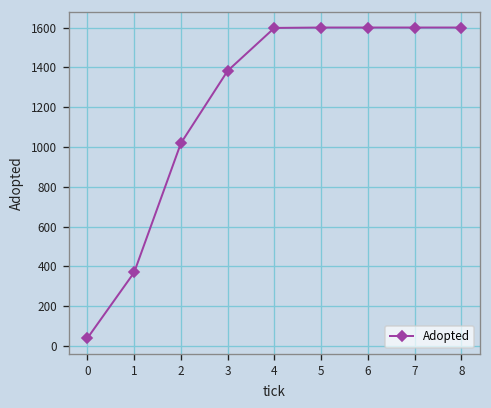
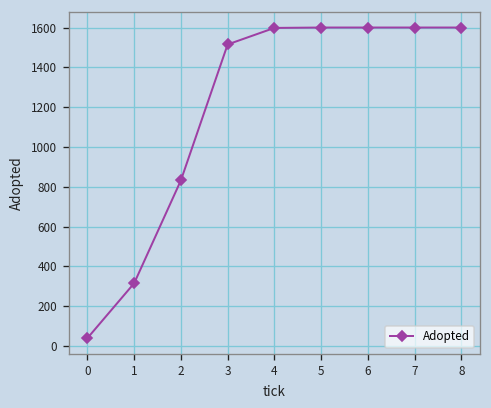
  {
    "0": 40,
-   "1": 370,
-   "2": 1020,
-   "3": 1380,
+   "1": 320,
+   "2": 830,
+   "3": 1520,
    "4": 1600,
    "5": 1600,
    "6": 1600,
    "7": 1600,
    "8": 1600
  }
